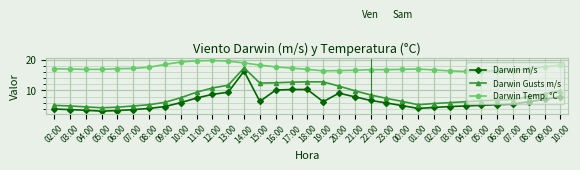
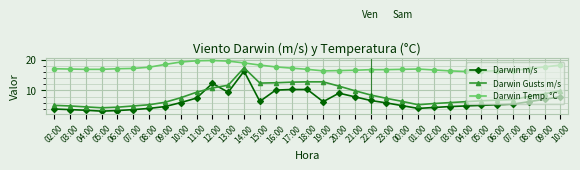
  {
    "Darwin m/s": {
      "11:00": 8,
-     "12:00": 9,
+     "12:00": 12,
      "13:00": 9,
      "14:00": 16,
      "15:00": 6,
      "16:00": 10,
      "17:00": 10,
      "18:00": 10,
      "19:00": 6,
      "20:00": 9,
      "21:00": 8,
      "22:00": 7,
      "23:00": 6,
      "00:00": 5,
      "01:00": 4
    },
    "Darwin Gusts m/s": {
      "11:00": 9,
      "12:00": 11,
      "13:00": 12,
      "14:00": 17,
      "15:00": 12,
      "16:00": 13,
      "17:00": 13,
      "18:00": 13,
      "19:00": 13,
      "20:00": 11,
      "21:00": 10,
      "22:00": 9,
      "23:00": 7,
      "00:00": 6,
      "01:00": 5
    },
    "Darwin Temp. °C": {
      "11:00": 20,
      "12:00": 20,
      "13:00": 20,
      "14:00": 19,
      "15:00": 18,
      "16:00": 18,
      "17:00": 17,
      "18:00": 17,
      "19:00": 16,
      "20:00": 17,
      "21:00": 17,
      "22:00": 17,
      "23:00": 17,
      "00:00": 17,
      "01:00": 17
    }
  }
